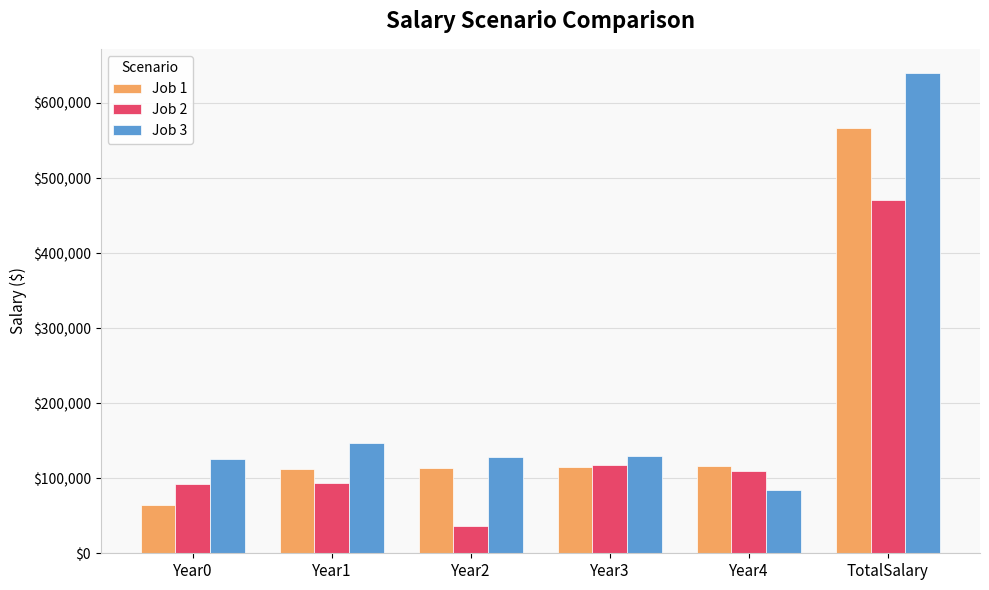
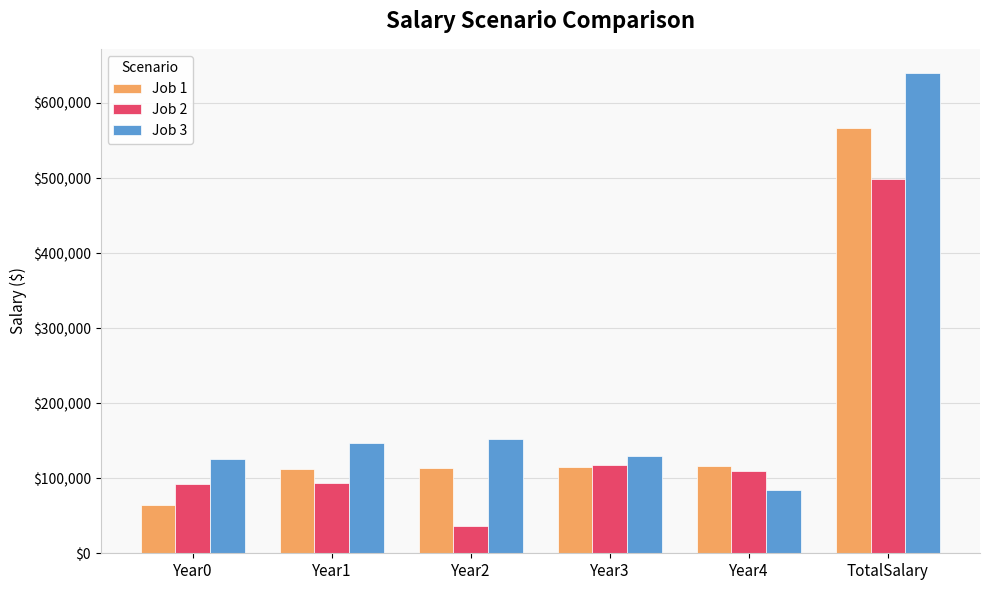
  {
    "Job 1": {
      "Year0": "$60,000",
      "Year1": "$110,000",
      "Year2": "$110,000",
      "Year3": "$120,000",
      "Year4": "$120,000",
      "TotalSalary": "$570,000"
    },
    "Job 2": {
      "Year0": "$90,000",
      "Year1": "$90,000",
      "Year2": "$40,000",
      "Year3": "$120,000",
      "Year4": "$110,000",
-     "TotalSalary": "$470,000"
+     "TotalSalary": "$500,000"
    },
    "Job 3": {
      "Year0": "$130,000",
      "Year1": "$150,000",
-     "Year2": "$130,000",
+     "Year2": "$150,000",
      "Year3": "$130,000",
      "Year4": "$80,000",
      "TotalSalary": "$640,000"
    }
  }
